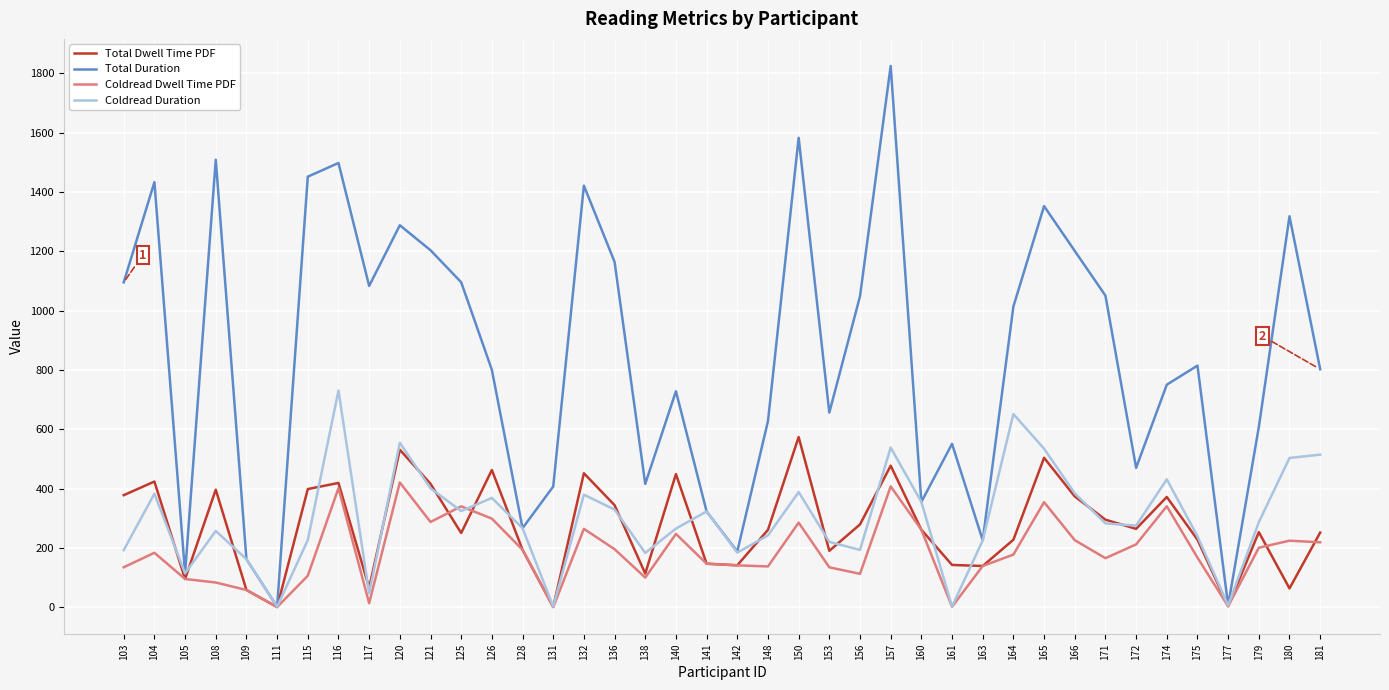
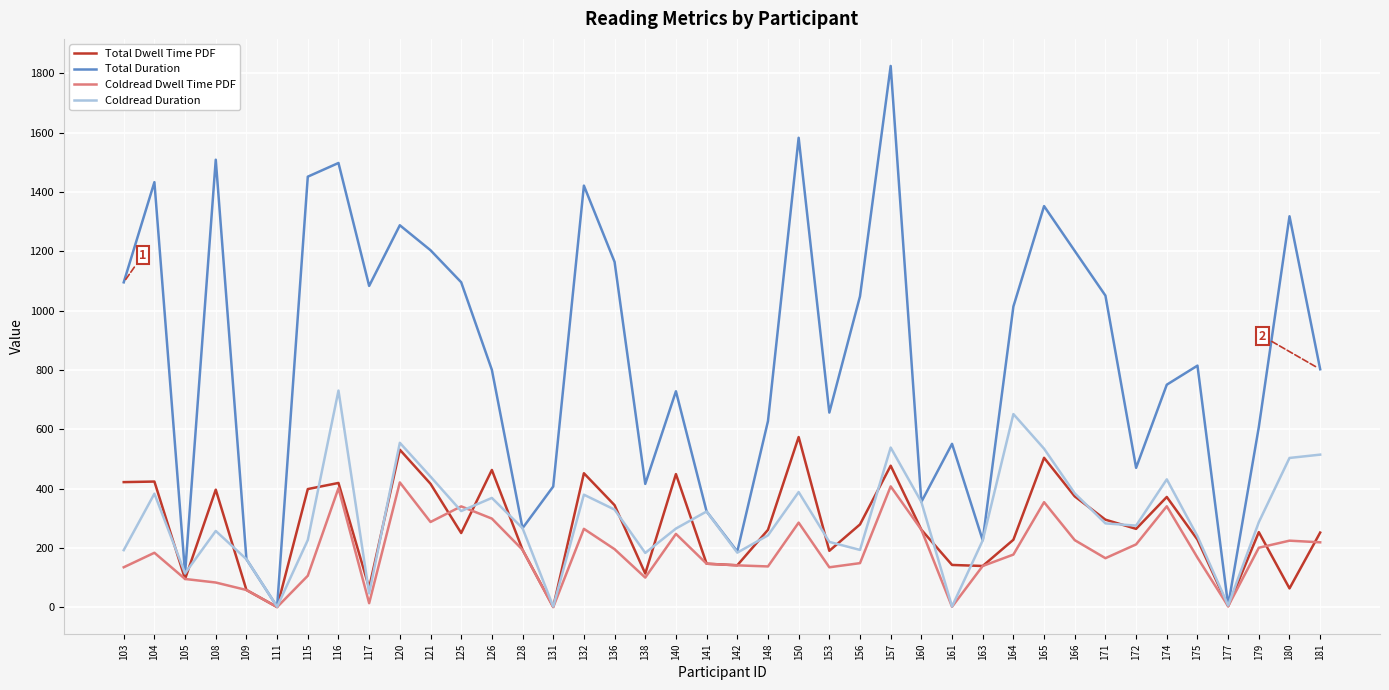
  {
    "Total Dwell Time PDF": {
-     "103": 380,
+     "103": 420,
      "104": 420,
      "108": 400,
      "115": 400,
      "116": 420,
      "117": 70,
      "120": 530,
      "121": 420,
      "125": 250,
      "126": 460,
      "132": 450,
      "136": 340,
      "138": 110,
      "140": 450,
      "148": 260,
      "150": 570,
      "153": 190,
      "156": 280,
      "157": 480,
      "161": 140,
      "164": 230,
      "165": 500,
      "166": 370,
      "171": 300,
      "172": 260,
      "174": 370,
      "175": 230,
      "179": 250,
      "180": 60,
      "181": 250
    },
    "Total Duration": {
      "104": 1430,
      "108": 1510,
      "115": 1450,
      "116": 1500,
      "117": 1080,
      "120": 1290,
      "121": 1200,
      "125": 1100,
      "126": 800,
      "131": 410,
      "132": 1420,
      "136": 1160,
      "138": 420,
      "140": 730,
      "148": 630,
      "150": 1580,
      "153": 660,
      "156": 1050,
      "157": 1820,
      "161": 550,
      "164": 1010,
      "165": 1350,
      "166": 1200,
      "171": 1050,
      "172": 470,
      "174": 750,
      "175": 810,
      "179": 610,
      "180": 1320
    },
    "Coldread Dwell Time PDF": {
      "103": 140,
      "104": 180,
      "108": 80,
      "115": 110,
      "116": 400,
      "117": 10,
      "120": 420,
      "121": 290,
      "125": 340,
      "126": 300,
      "132": 260,
      "136": 200,
      "138": 100,
      "140": 250,
      "148": 140,
      "150": 290,
      "153": 130,
-     "156": 110,
+     "156": 150,
      "157": 410,
      "164": 180,
      "165": 350,
      "166": 230,
      "171": 170,
      "172": 210,
      "174": 340,
      "175": 170,
      "179": 200,
      "180": 220,
      "181": 220
    },
    "Coldread Duration": {
      "103": 190,
      "104": 380,
      "108": 260,
      "115": 230,
      "116": 730,
      "117": 50,
      "120": 550,
-     "121": 400,
+     "121": 440,
      "125": 320,
      "126": 370,
      "132": 380,
      "136": 330,
      "138": 180,
      "140": 270,
      "148": 240,
      "150": 390,
      "153": 220,
      "156": 190,
      "157": 540,
      "164": 650,
      "165": 530,
      "166": 380,
      "171": 280,
      "172": 280,
      "174": 430,
      "175": 240,
      "179": 290,
      "180": 500,
      "181": 510
    }
  }
